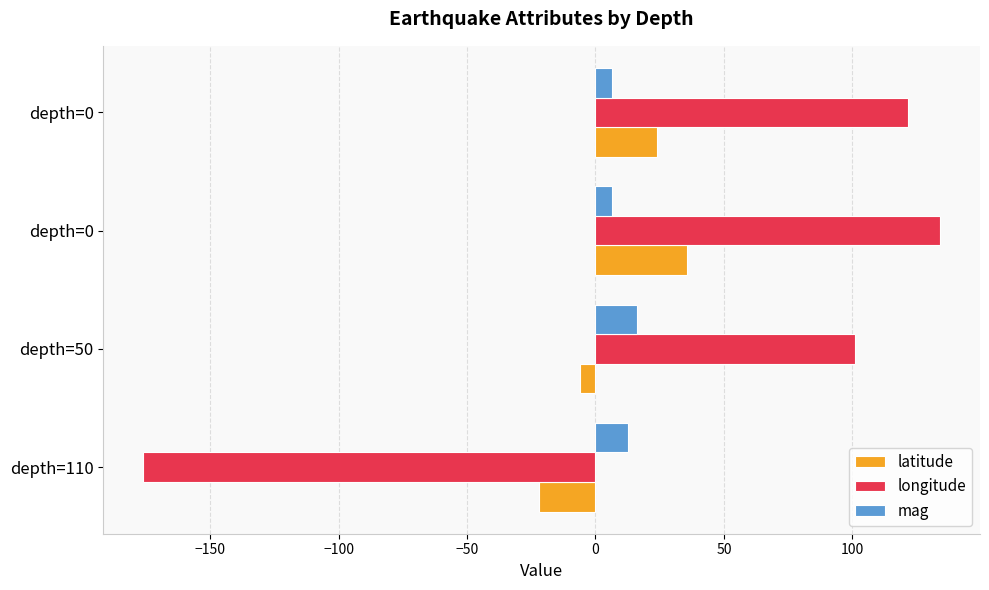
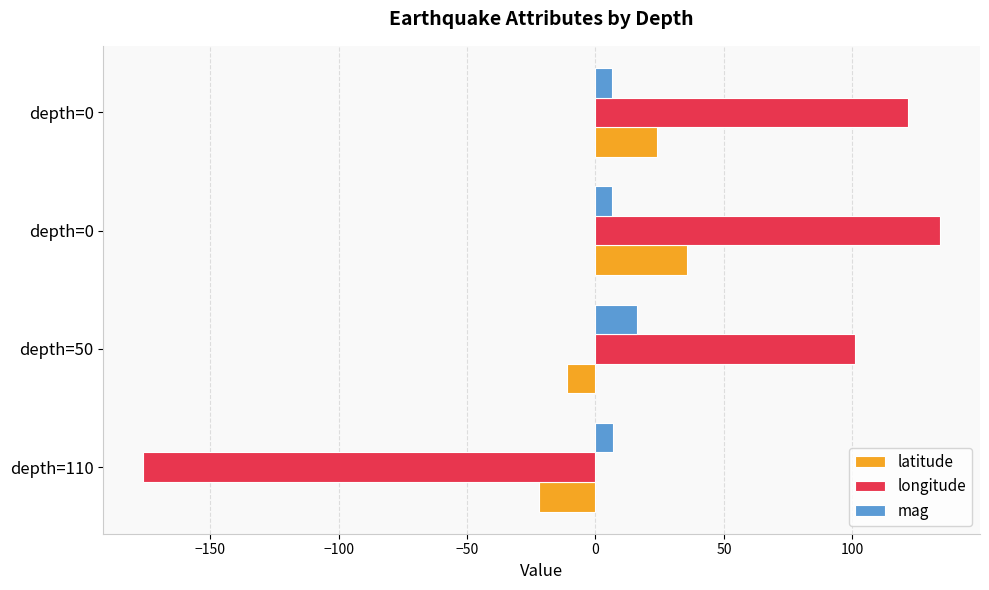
  {
    "latitude": {
-     "depth=50": -6,
+     "depth=50": -11,
      "depth=110": -22
    },
    "longitude": {
      "depth=50": 101,
      "depth=110": -176
    },
    "mag": {
      "depth=50": 16,
-     "depth=110": 13
+     "depth=110": 7
    }
  }
